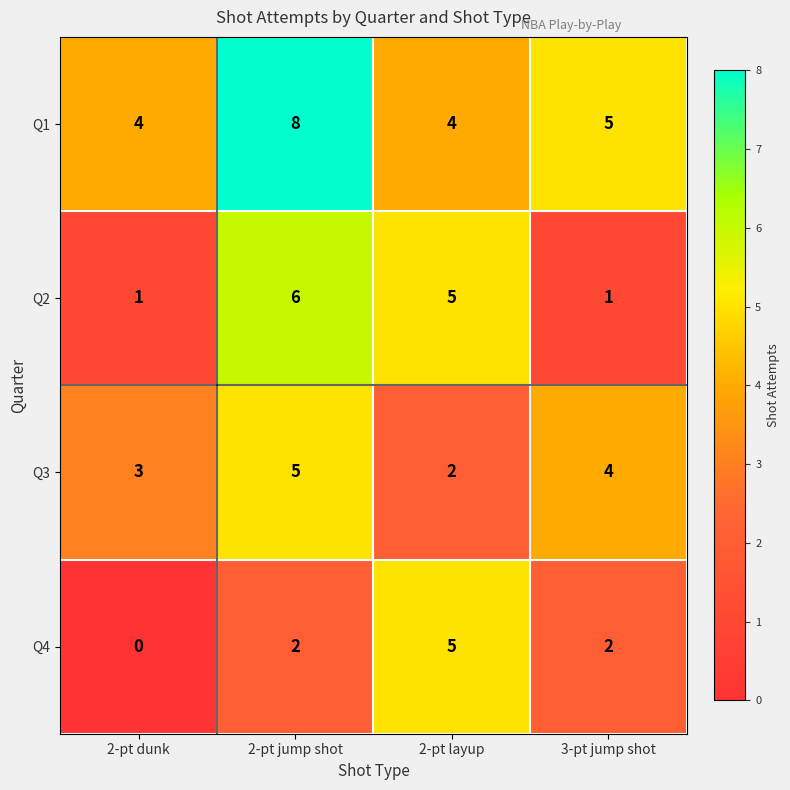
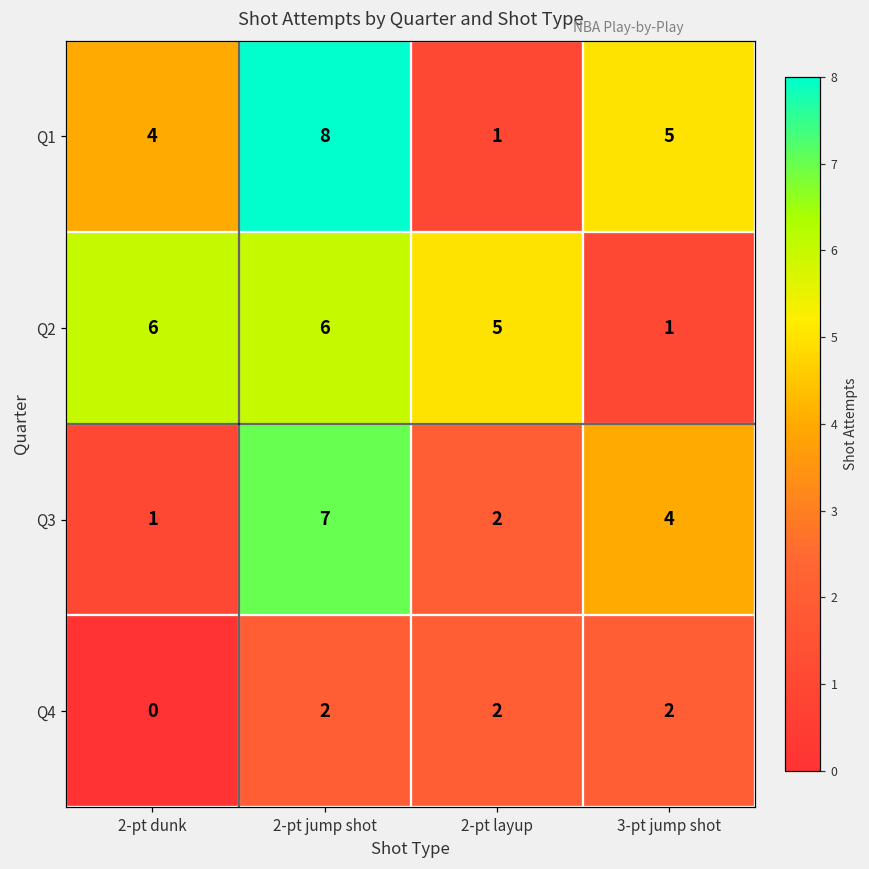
  {
    "Q1": {
      "2-pt dunk": 4,
      "2-pt jump shot": 8,
-     "2-pt layup": 4,
+     "2-pt layup": 1,
      "3-pt jump shot": 5
    },
    "Q2": {
-     "2-pt dunk": 1,
+     "2-pt dunk": 6,
      "2-pt jump shot": 6,
      "2-pt layup": 5,
      "3-pt jump shot": 1
    },
    "Q3": {
-     "2-pt dunk": 3,
-     "2-pt jump shot": 5,
+     "2-pt dunk": 1,
+     "2-pt jump shot": 7,
      "2-pt layup": 2,
      "3-pt jump shot": 4
    },
    "Q4": {
      "2-pt dunk": 0,
      "2-pt jump shot": 2,
-     "2-pt layup": 5,
+     "2-pt layup": 2,
      "3-pt jump shot": 2
    }
  }
